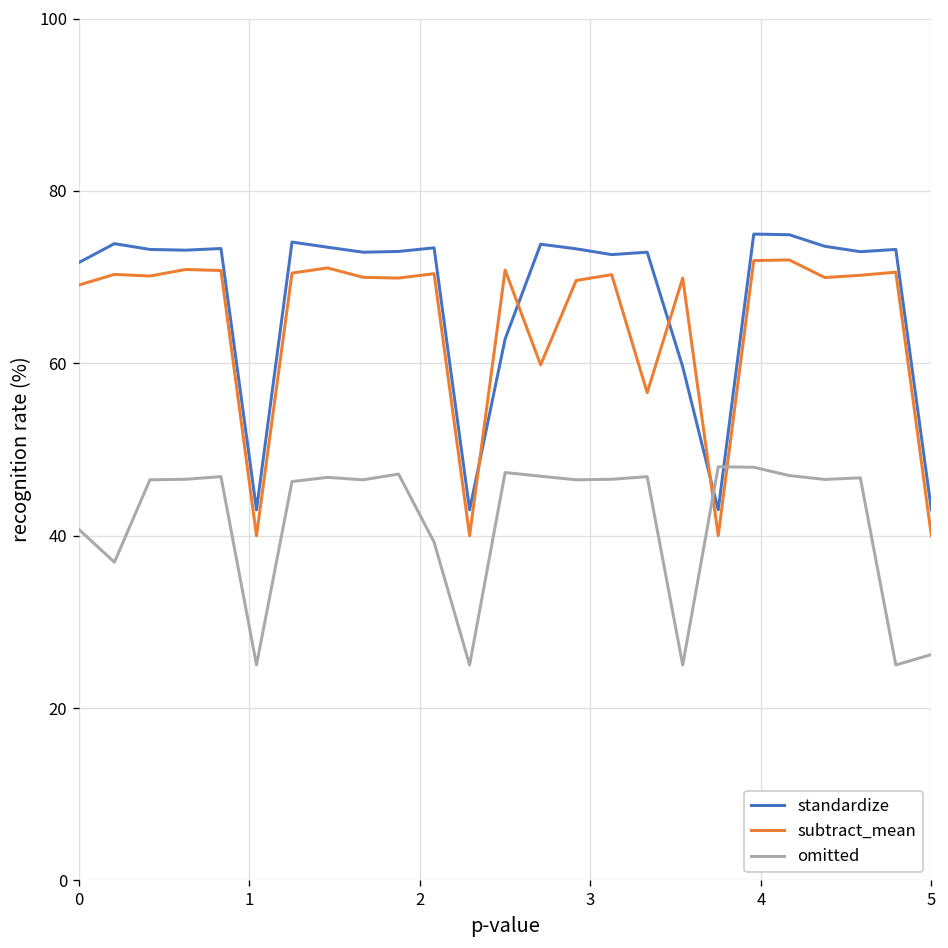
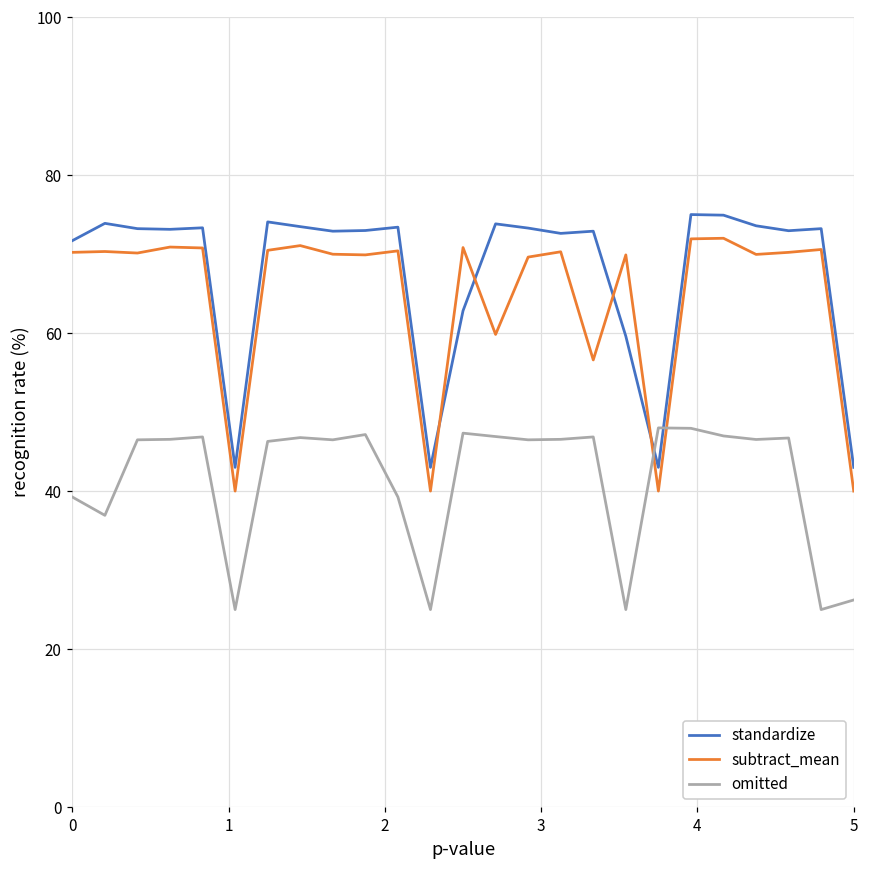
  {
    "standardize": {
      "0": 72,
      "5": 43
    },
    "subtract_mean": {
-     "0": 69,
+     "0": 70,
      "5": 40
    },
    "omitted": {
-     "0": 41,
+     "0": 39,
      "5": 26
    }
  }
